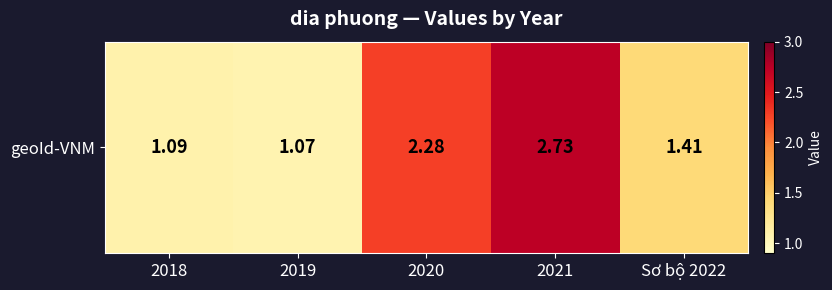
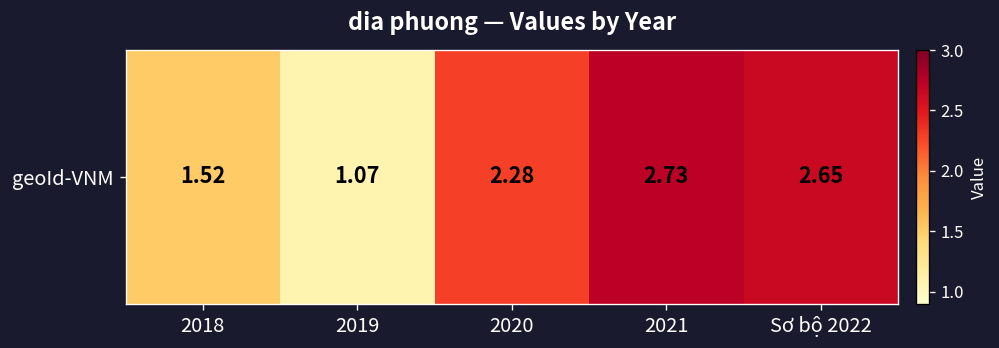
  {
    "geoId-VNM": {
-     "2018": 1.09,
+     "2018": 1.52,
      "2019": 1.07,
      "2020": 2.28,
      "2021": 2.73,
-     "Sơ bộ 2022": 1.41
+     "Sơ bộ 2022": 2.65
    }
  }
